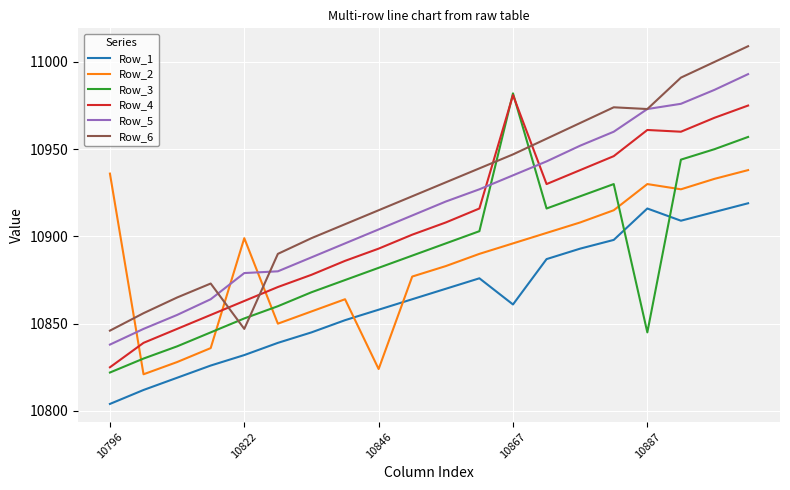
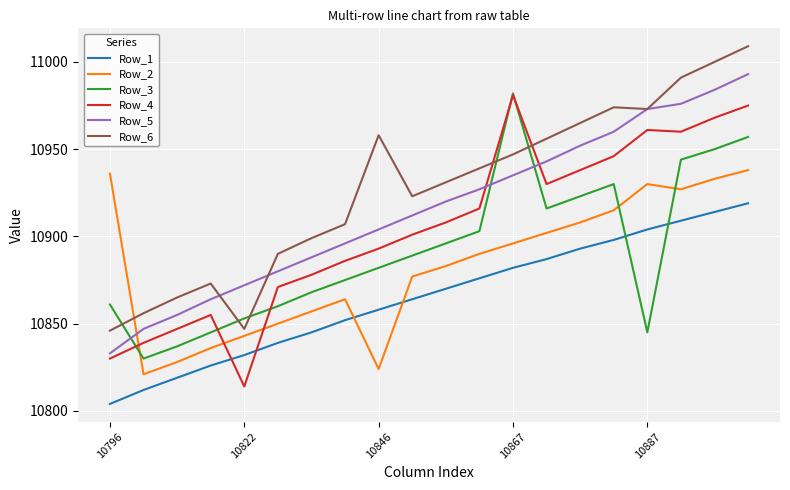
  {
    "Row_1": {
      "10796": 10804,
      "10822": 10832,
      "10846": 10858,
-     "10867": 10861,
-     "10887": 10916
+     "10867": 10882,
+     "10887": 10904
    },
    "Row_2": {
      "10796": 10936,
-     "10822": 10899,
+     "10822": 10843,
      "10846": 10824,
      "10867": 10896,
      "10887": 10930
    },
    "Row_3": {
-     "10796": 10822,
+     "10796": 10861,
      "10822": 10853,
      "10846": 10882,
      "10887": 10845
    },
    "Row_4": {
-     "10796": 10825,
-     "10822": 10863,
+     "10796": 10830,
+     "10822": 10814,
      "10846": 10893,
      "10887": 10961
    },
    "Row_5": {
-     "10796": 10838,
-     "10822": 10879,
+     "10796": 10833,
+     "10822": 10872,
      "10846": 10904,
      "10867": 10935
    },
    "Row_6": {
      "10796": 10846,
      "10822": 10847,
-     "10846": 10915,
+     "10846": 10958,
      "10867": 10947
    }
  }
